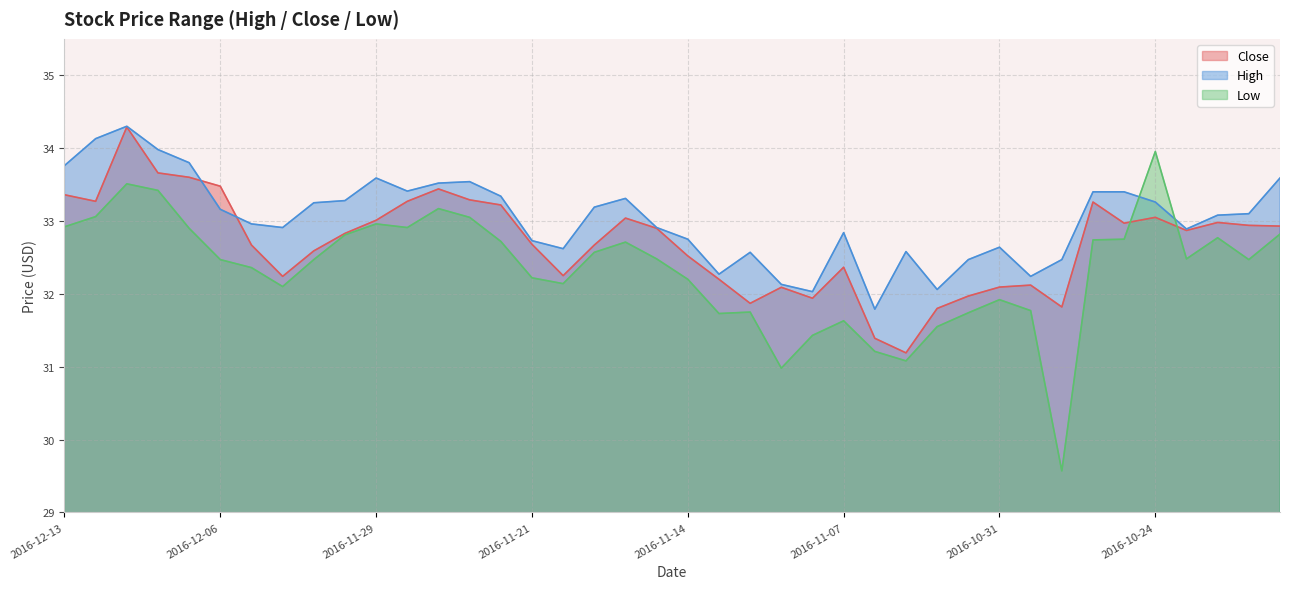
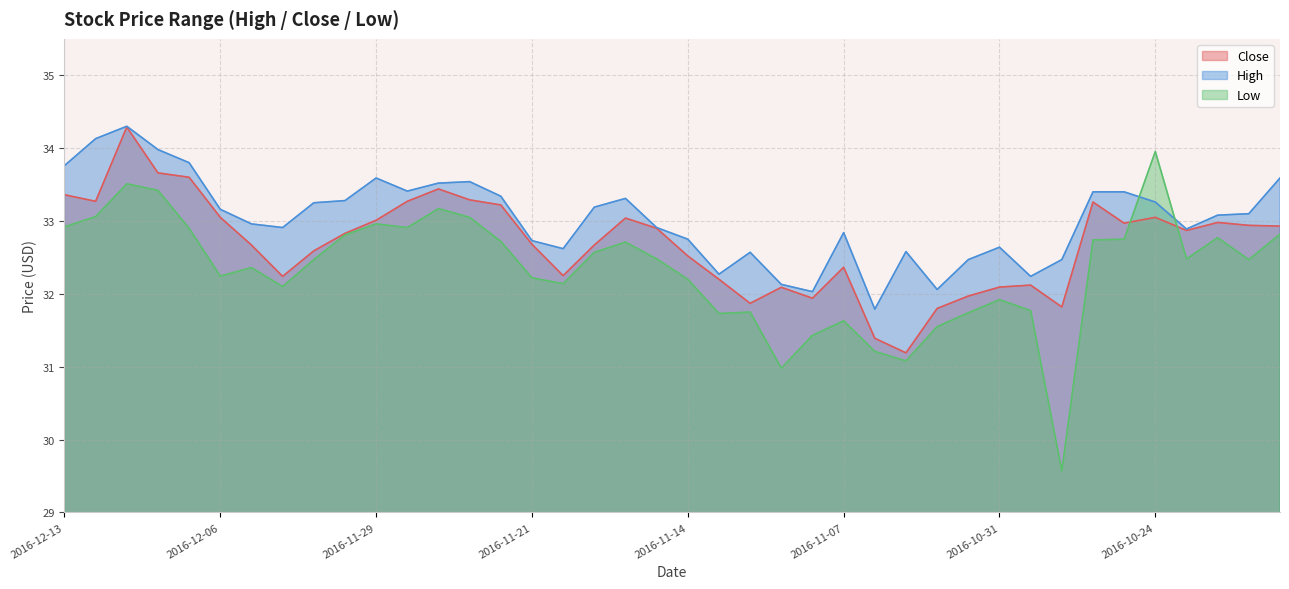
  {
    "Close": {
      "2016-12-13": 33.4,
-     "2016-12-06": 33.5,
+     "2016-12-06": 33.0,
      "2016-11-29": 33.0,
      "2016-11-21": 32.7,
      "2016-11-14": 32.5,
      "2016-11-07": 32.4,
      "2016-10-31": 32.1,
      "2016-10-24": 33.0
    },
    "High": {
      "2016-12-13": 33.8,
      "2016-12-06": 33.2,
      "2016-11-29": 33.6,
      "2016-11-21": 32.7,
      "2016-11-14": 32.8,
      "2016-11-07": 32.8,
      "2016-10-31": 32.6,
      "2016-10-24": 33.3
    },
    "Low": {
      "2016-12-13": 32.9,
-     "2016-12-06": 32.5,
+     "2016-12-06": 32.2,
      "2016-11-29": 33.0,
      "2016-11-21": 32.2,
      "2016-11-14": 32.2,
      "2016-11-07": 31.6,
      "2016-10-31": 31.9,
      "2016-10-24": 34.0
    }
  }
